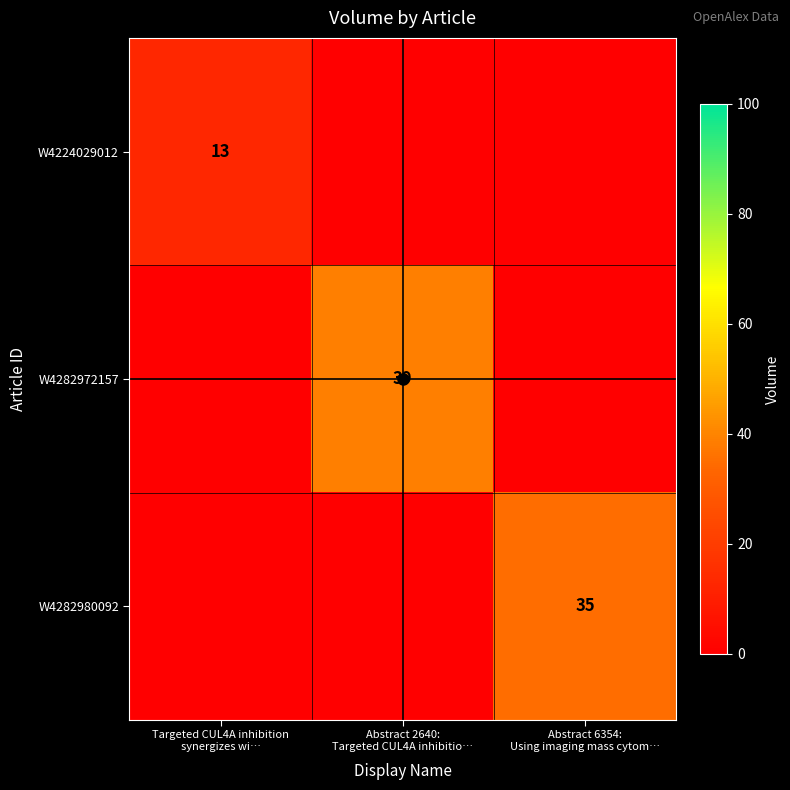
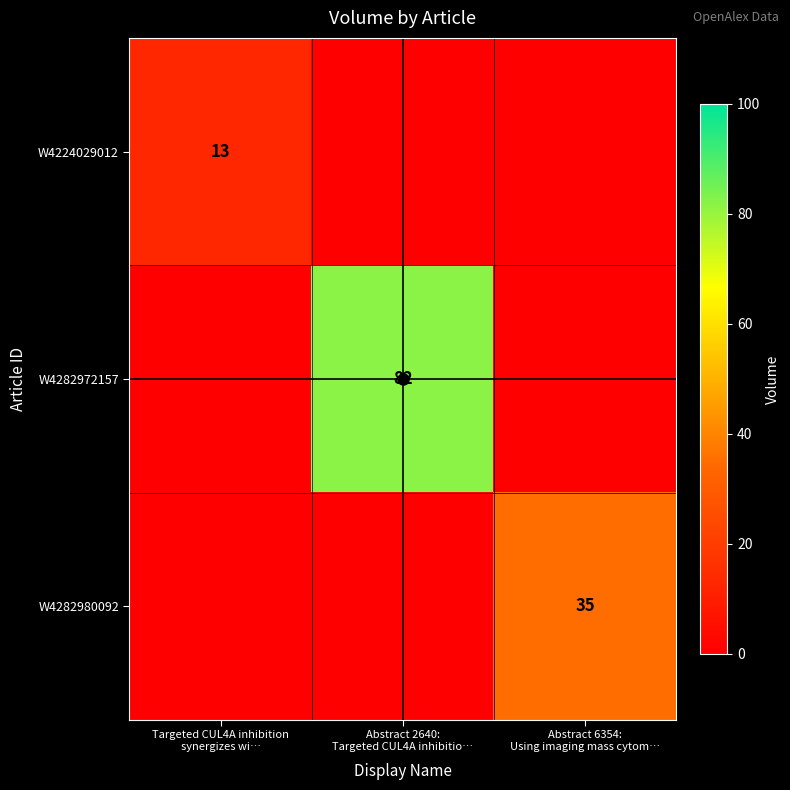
  {
    "W4224029012": {
      "Targeted CUL4A inhibition synergizes wi…": 13
    },
    "W4282972157": {
-     "Abstract 2640: Targeted CUL4A inhibitio…": 39
+     "Abstract 2640: Targeted CUL4A inhibitio…": 82
    },
    "W4282980092": {
      "Abstract 6354: Using imaging mass cytom…": 35
    }
  }
